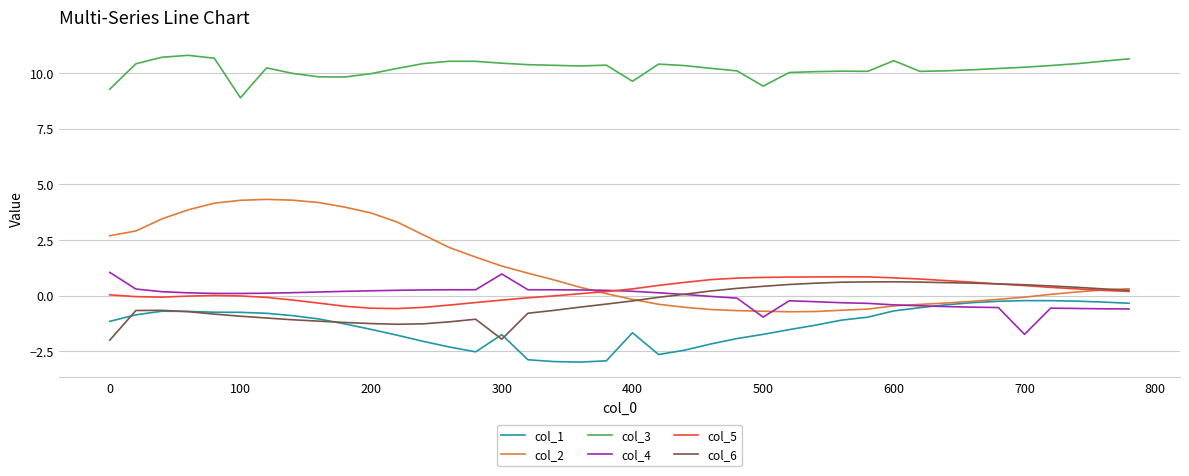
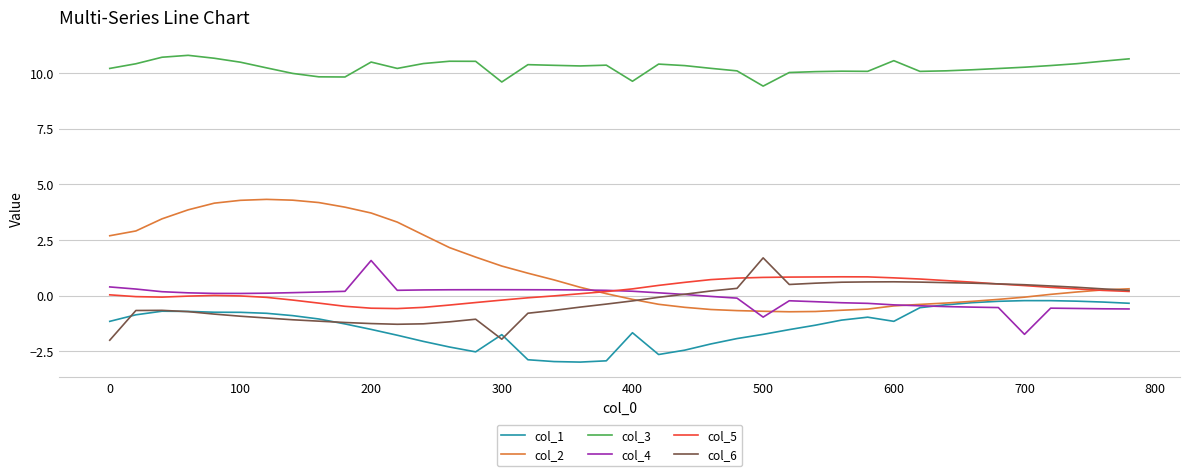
  {
    "col_1": {
      "0": -1.2,
      "100": -0.8,
      "200": -1.5,
      "300": -1.8,
      "400": -1.7,
      "500": -1.7,
-     "600": -0.7,
+     "600": -1.2,
      "700": -0.2
    },
    "col_3": {
-     "0": 9.3,
-     "100": 8.9,
-     "200": 10.0,
-     "300": 10.4,
+     "0": 10.2,
+     "100": 10.5,
+     "200": 10.5,
+     "300": 9.6,
      "400": 9.6,
      "500": 9.4,
      "600": 10.6,
      "700": 10.3
    },
    "col_4": {
-     "0": 1.0,
-     "200": 0.2,
-     "300": 1.0,
+     "0": 0.4,
+     "200": 1.6,
+     "300": 0.3,
      "500": -1.0,
      "700": -1.7
    },
    "col_6": {
      "0": -2.0,
      "100": -0.9,
      "200": -1.3,
      "300": -2.0,
-     "500": 0.4,
+     "500": 1.7,
      "600": 0.6
    }
  }
